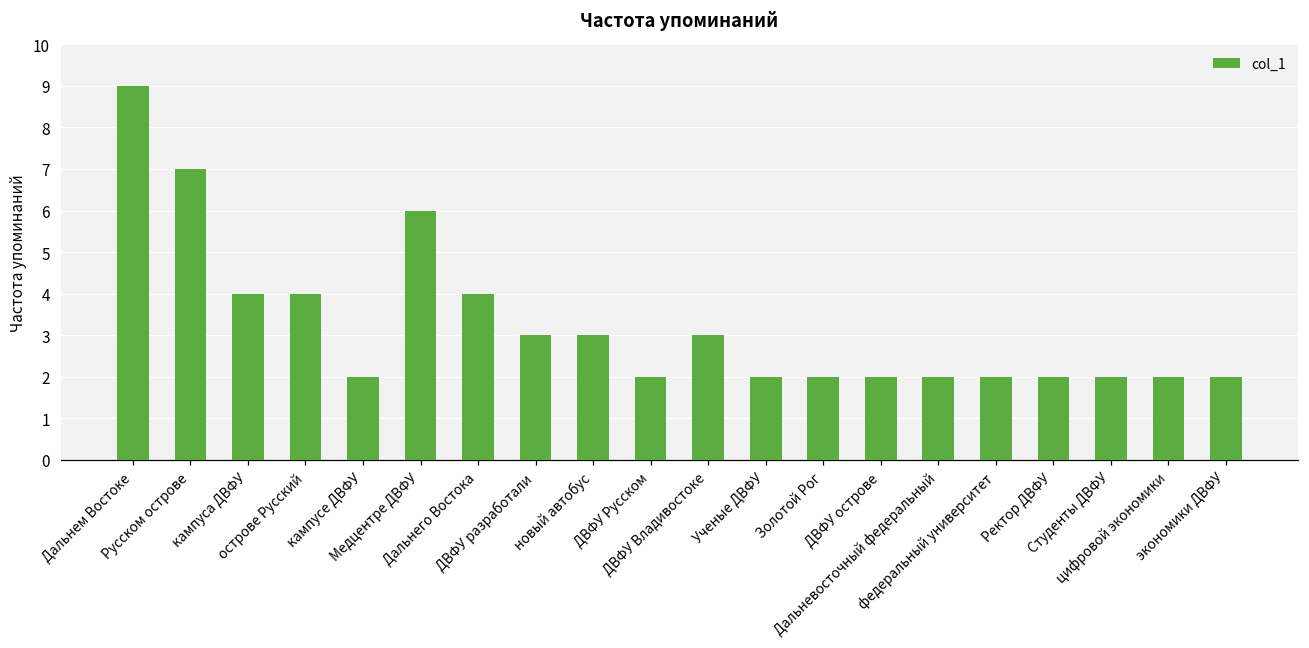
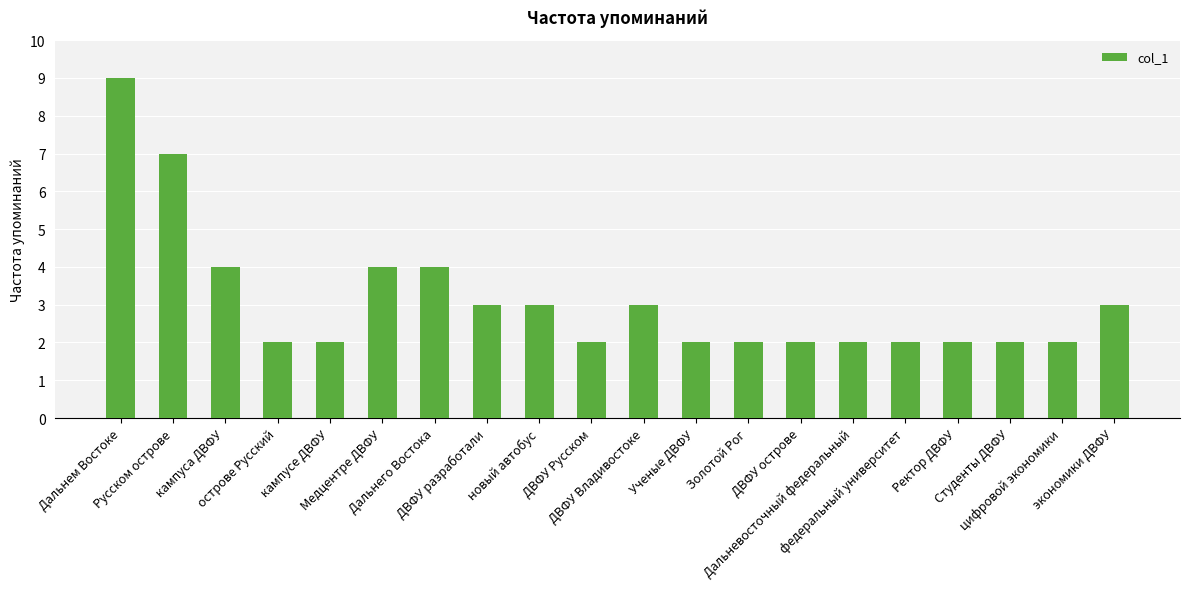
  {
    "Дальнем Востоке": 9,
    "Русском острове": 7,
    "кампуса ДВФУ": 4,
-   "острове Русский": 4,
+   "острове Русский": 2,
    "кампусе ДВФУ": 2,
-   "Медцентре ДВФУ": 6,
+   "Медцентре ДВФУ": 4,
    "Дальнего Востока": 4,
    "ДВФУ разработали": 3,
    "новый автобус": 3,
    "ДВФУ Русском": 2,
    "ДВФУ Владивостоке": 3,
    "Ученые ДВФУ": 2,
    "Золотой Рог": 2,
    "ДВФУ острове": 2,
    "Дальневосточный федеральный": 2,
    "федеральный университет": 2,
    "Ректор ДВФУ": 2,
    "Студенты ДВФУ": 2,
    "цифровой экономики": 2,
-   "экономики ДВФУ": 2
+   "экономики ДВФУ": 3
  }
